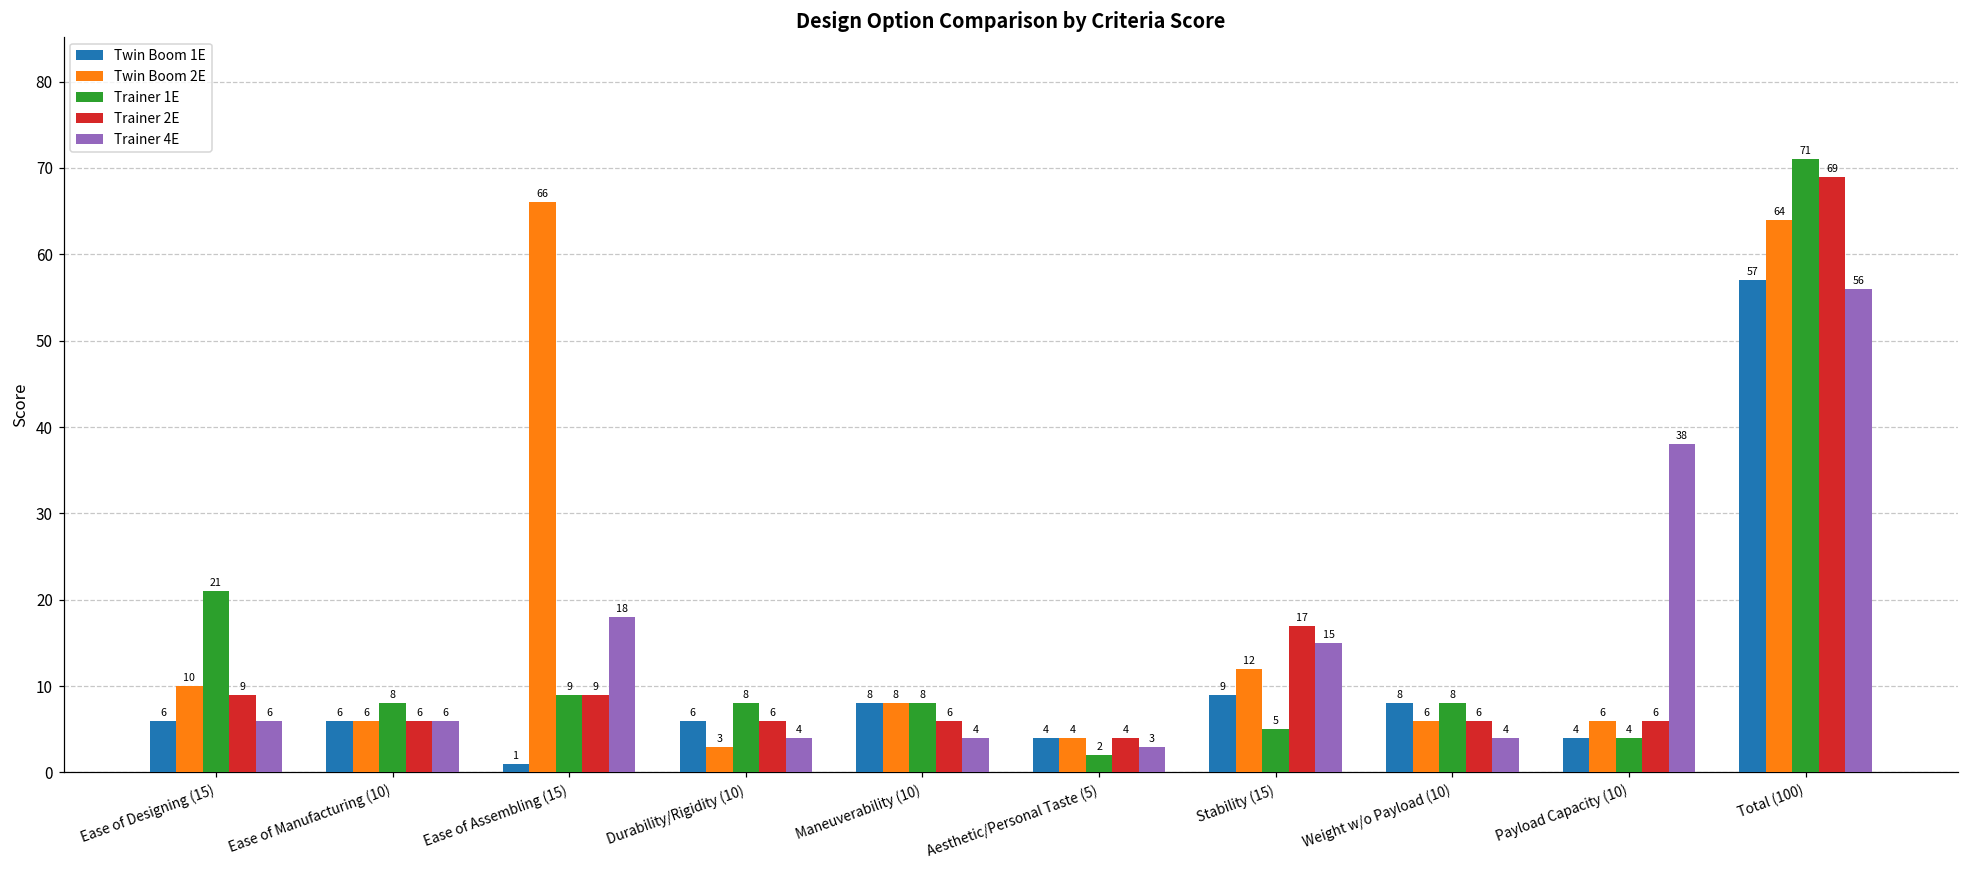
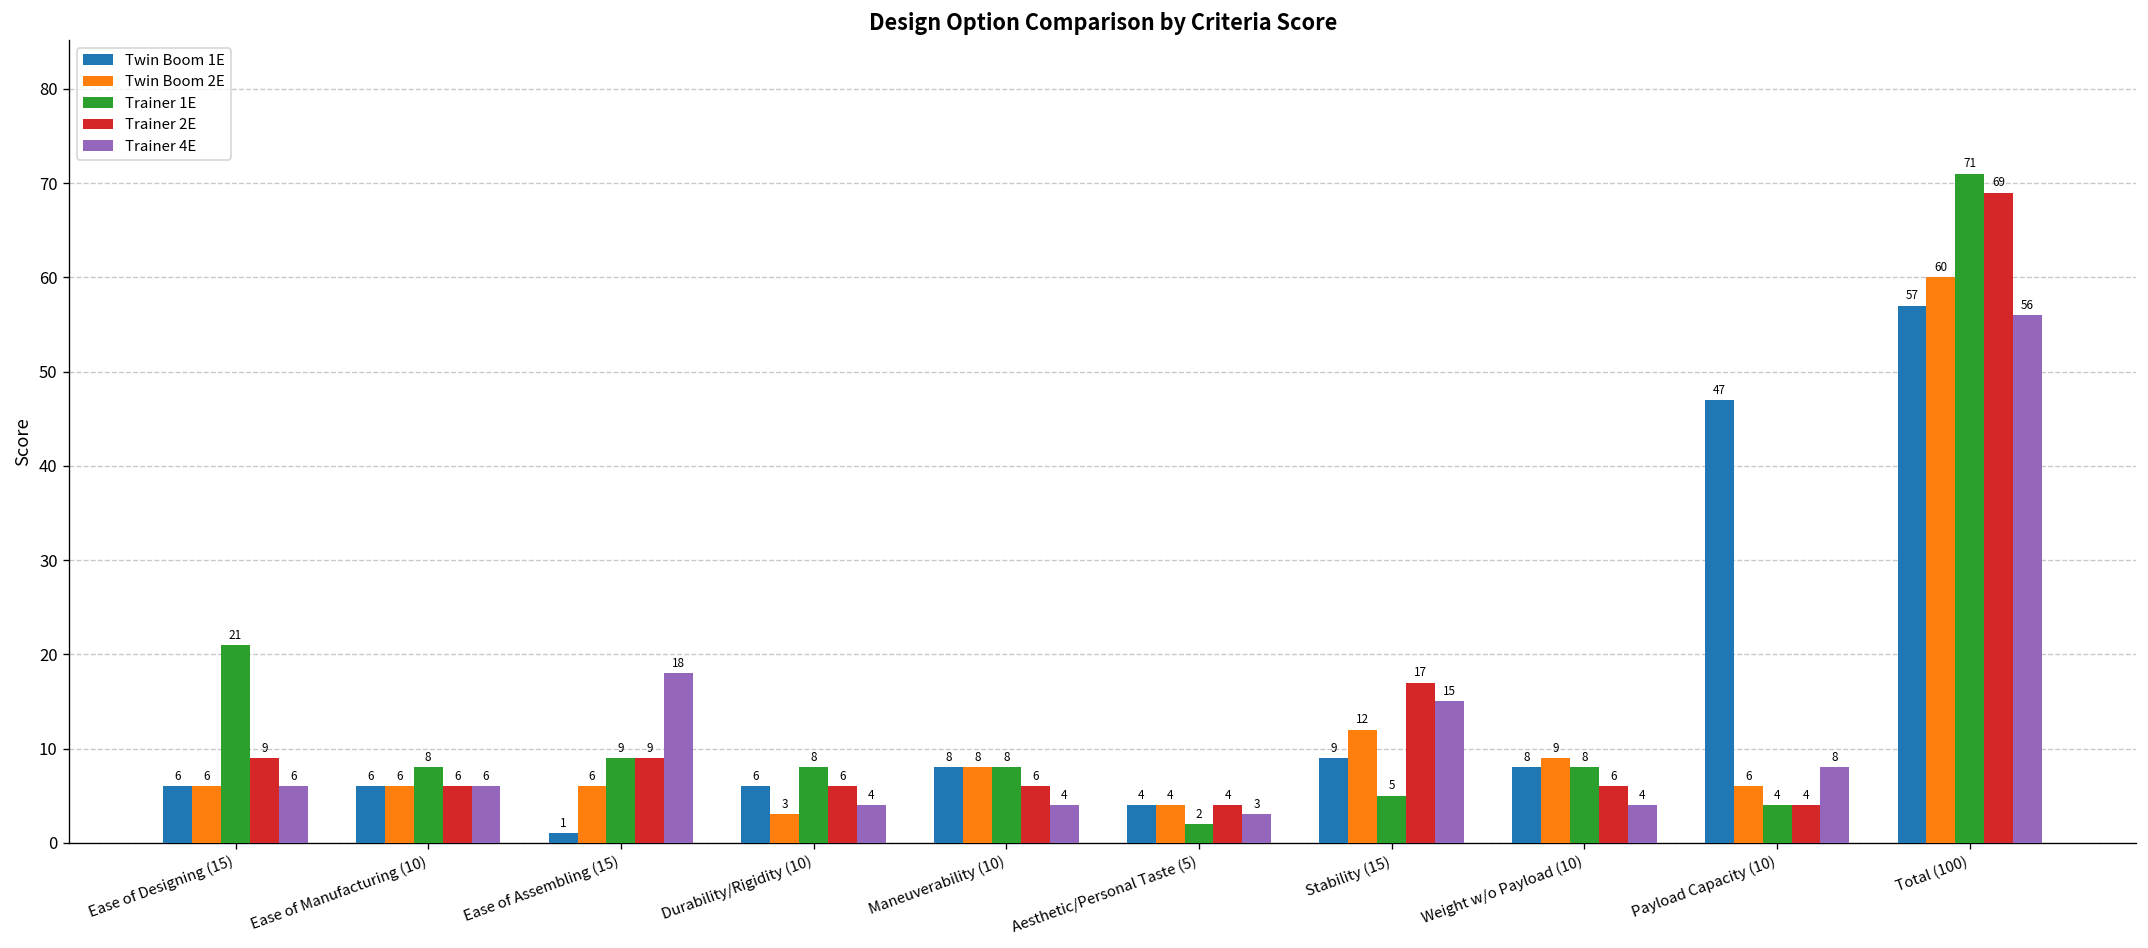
  {
    "Twin Boom 1E": {
      "Ease of Designing (15)": 6,
      "Ease of Manufacturing (10)": 6,
      "Ease of Assembling (15)": 1,
      "Durability/Rigidity (10)": 6,
      "Maneuverability (10)": 8,
      "Aesthetic/Personal Taste (5)": 4,
      "Stability (15)": 9,
      "Weight w/o Payload (10)": 8,
-     "Payload Capacity (10)": 4,
+     "Payload Capacity (10)": 47,
      "Total (100)": 57
    },
    "Twin Boom 2E": {
-     "Ease of Designing (15)": 10,
+     "Ease of Designing (15)": 6,
      "Ease of Manufacturing (10)": 6,
-     "Ease of Assembling (15)": 66,
+     "Ease of Assembling (15)": 6,
      "Durability/Rigidity (10)": 3,
      "Maneuverability (10)": 8,
      "Aesthetic/Personal Taste (5)": 4,
      "Stability (15)": 12,
-     "Weight w/o Payload (10)": 6,
+     "Weight w/o Payload (10)": 9,
      "Payload Capacity (10)": 6,
-     "Total (100)": 64
+     "Total (100)": 60
    },
    "Trainer 1E": {
      "Ease of Designing (15)": 21,
      "Ease of Manufacturing (10)": 8,
      "Ease of Assembling (15)": 9,
      "Durability/Rigidity (10)": 8,
      "Maneuverability (10)": 8,
      "Aesthetic/Personal Taste (5)": 2,
      "Stability (15)": 5,
      "Weight w/o Payload (10)": 8,
      "Payload Capacity (10)": 4,
      "Total (100)": 71
    },
    "Trainer 2E": {
      "Ease of Designing (15)": 9,
      "Ease of Manufacturing (10)": 6,
      "Ease of Assembling (15)": 9,
      "Durability/Rigidity (10)": 6,
      "Maneuverability (10)": 6,
      "Aesthetic/Personal Taste (5)": 4,
      "Stability (15)": 17,
      "Weight w/o Payload (10)": 6,
-     "Payload Capacity (10)": 6,
+     "Payload Capacity (10)": 4,
      "Total (100)": 69
    },
    "Trainer 4E": {
      "Ease of Designing (15)": 6,
      "Ease of Manufacturing (10)": 6,
      "Ease of Assembling (15)": 18,
      "Durability/Rigidity (10)": 4,
      "Maneuverability (10)": 4,
      "Aesthetic/Personal Taste (5)": 3,
      "Stability (15)": 15,
      "Weight w/o Payload (10)": 4,
-     "Payload Capacity (10)": 38,
+     "Payload Capacity (10)": 8,
      "Total (100)": 56
    }
  }
